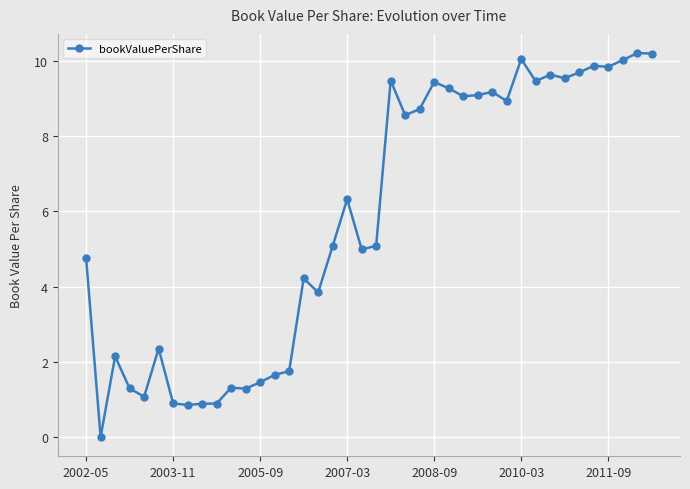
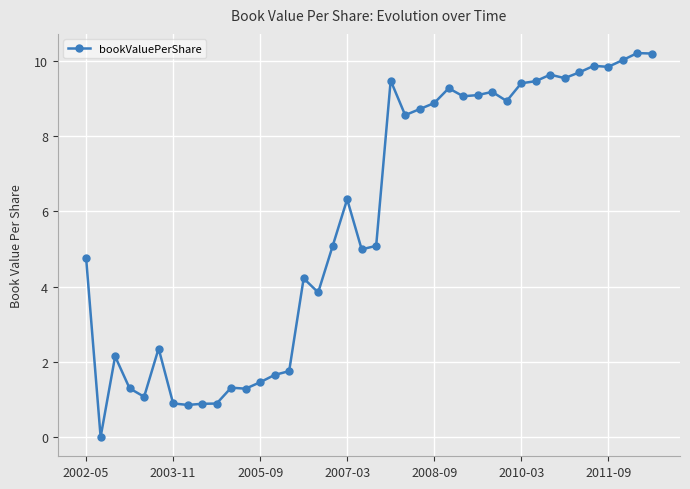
  {
    "2002-05": 4.8,
    "2003-11": 0.9,
    "2005-09": 1.5,
    "2007-03": 6.3,
-   "2008-09": 9.4,
-   "2010-03": 10.1,
+   "2008-09": 8.9,
+   "2010-03": 9.4,
    "2011-09": 9.8
  }
